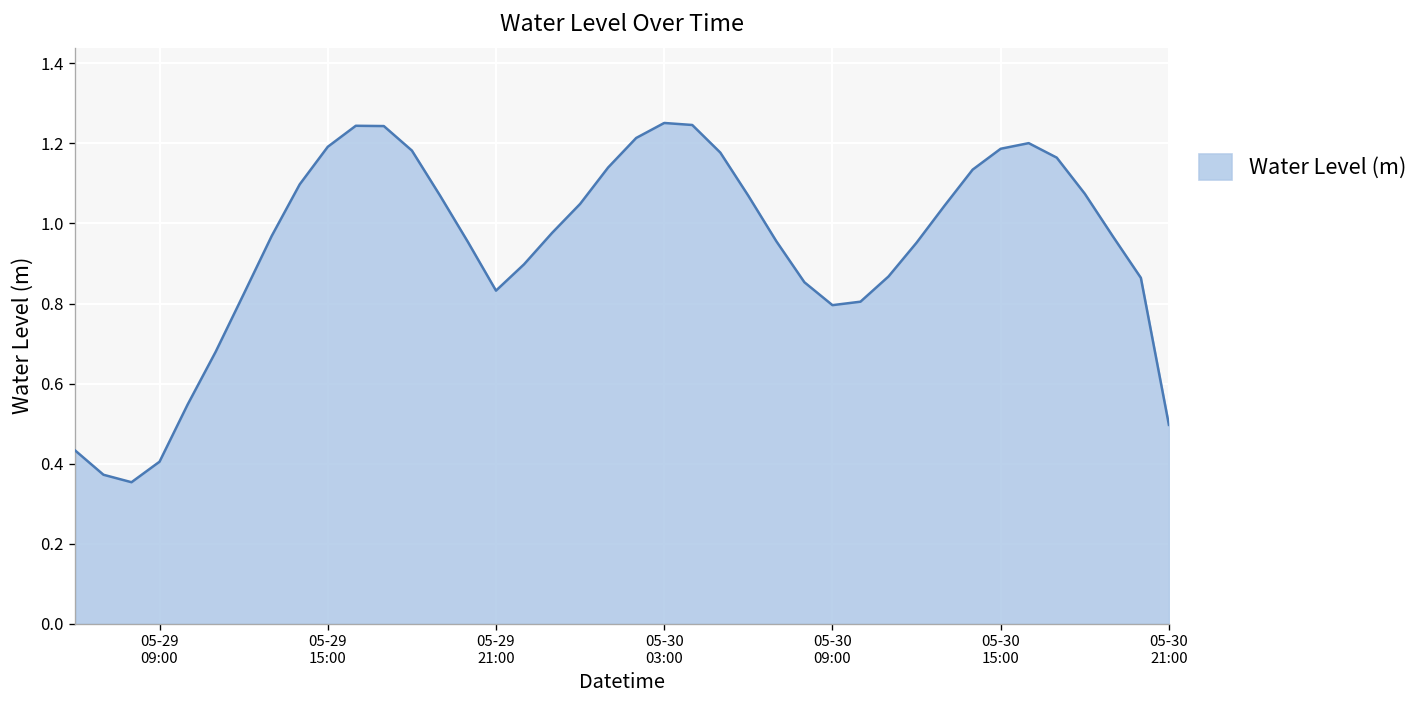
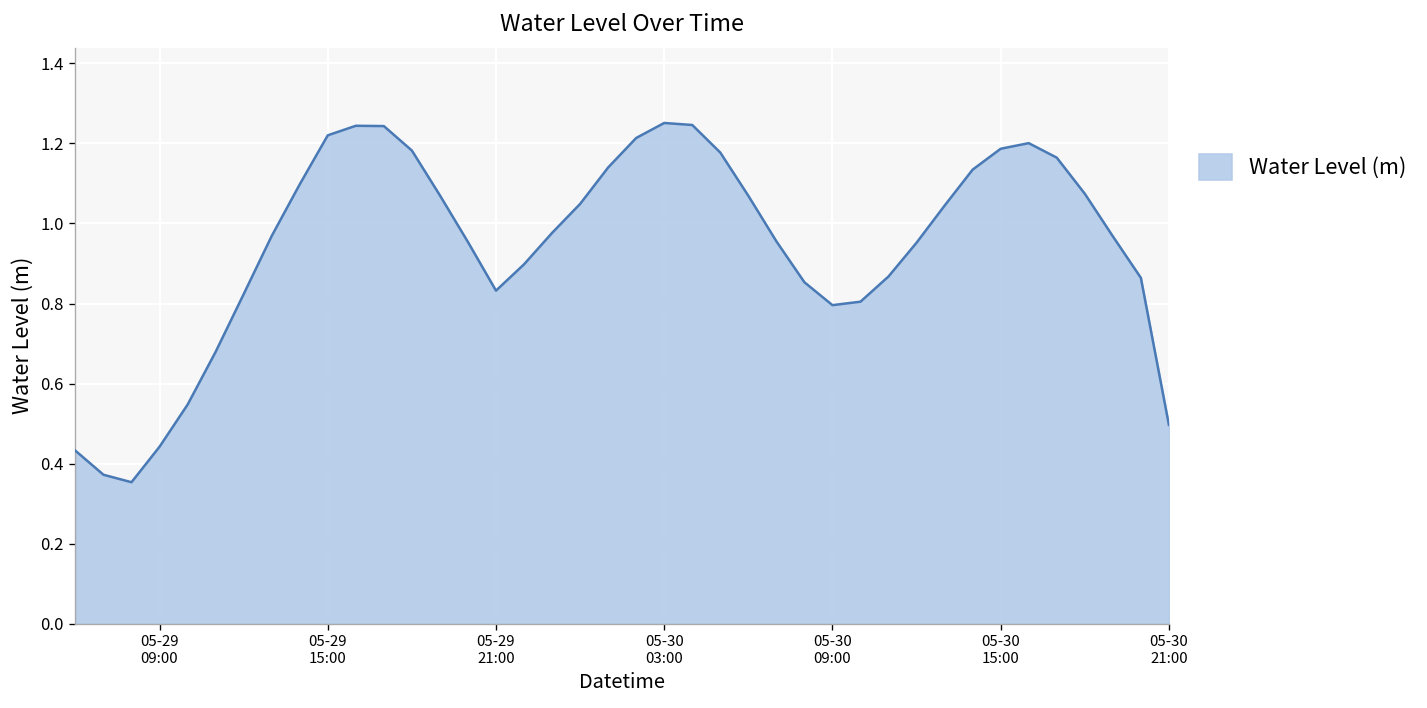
  {
-   "05-29 09:00": 0.40,
-   "05-29 15:00": 1.19,
+   "05-29 09:00": 0.44,
+   "05-29 15:00": 1.22,
    "05-29 21:00": 0.83,
    "05-30 03:00": 1.25,
    "05-30 09:00": 0.80,
    "05-30 15:00": 1.19,
    "05-30 21:00": 0.50
  }
